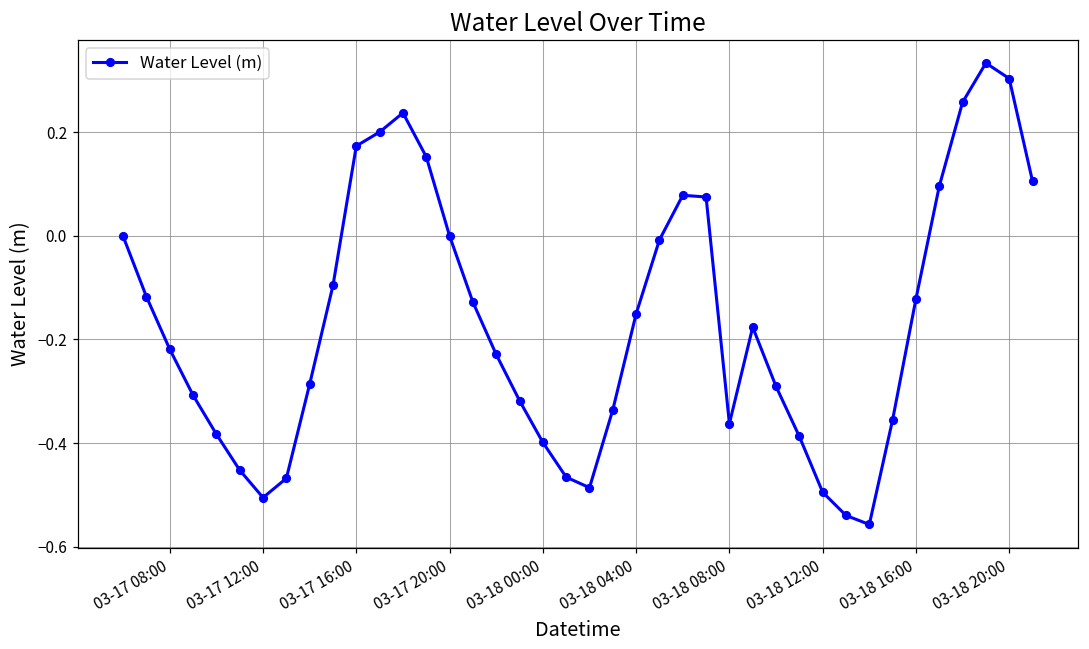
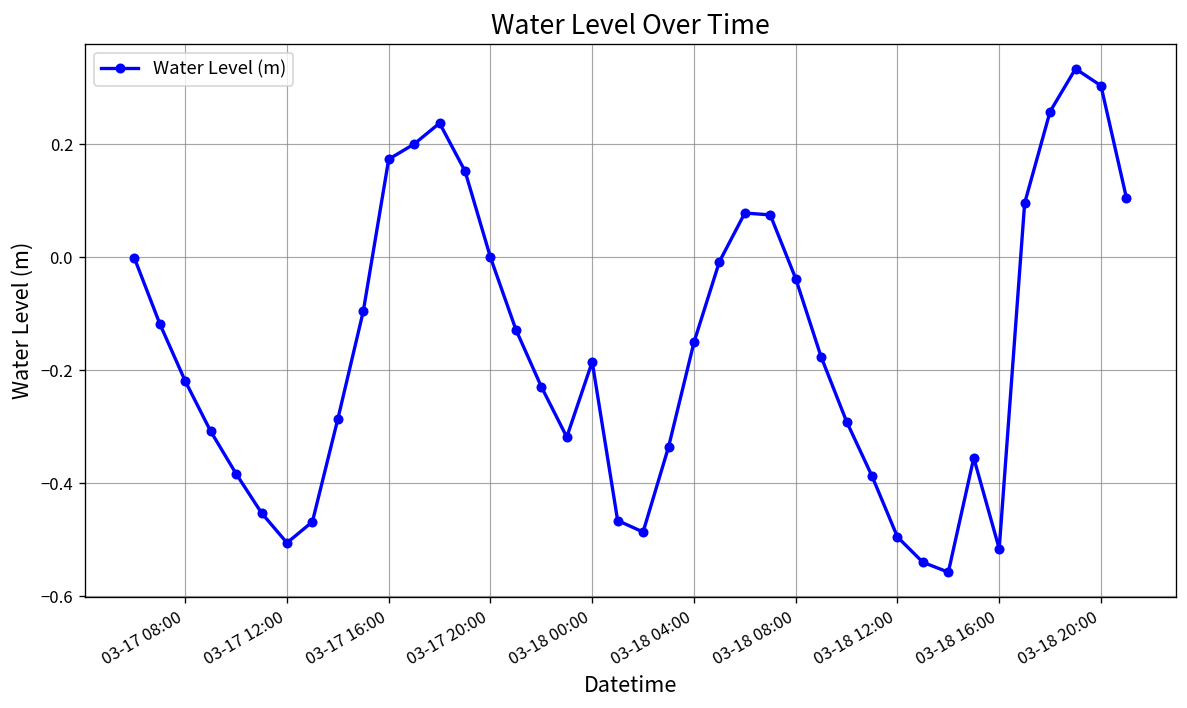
  {
    "03-17 08:00": -0.22,
    "03-17 12:00": -0.51,
    "03-17 16:00": 0.17,
    "03-17 20:00": 0.00,
-   "03-18 00:00": -0.40,
+   "03-18 00:00": -0.18,
    "03-18 04:00": -0.15,
-   "03-18 08:00": -0.36,
+   "03-18 08:00": -0.04,
    "03-18 12:00": -0.49,
-   "03-18 16:00": -0.12,
+   "03-18 16:00": -0.52,
    "03-18 20:00": 0.30
  }
